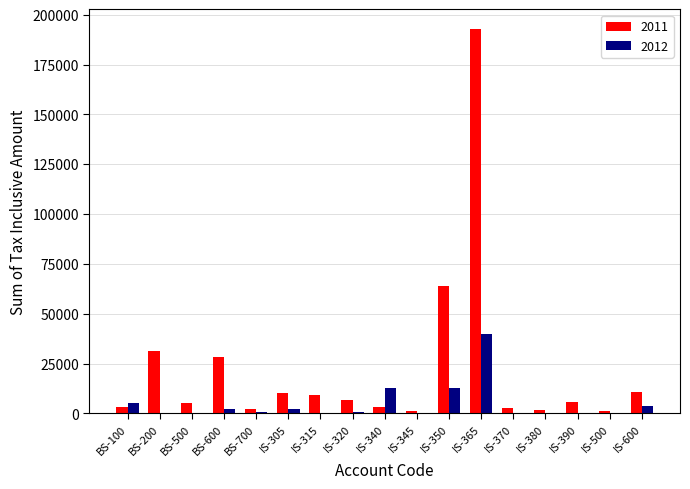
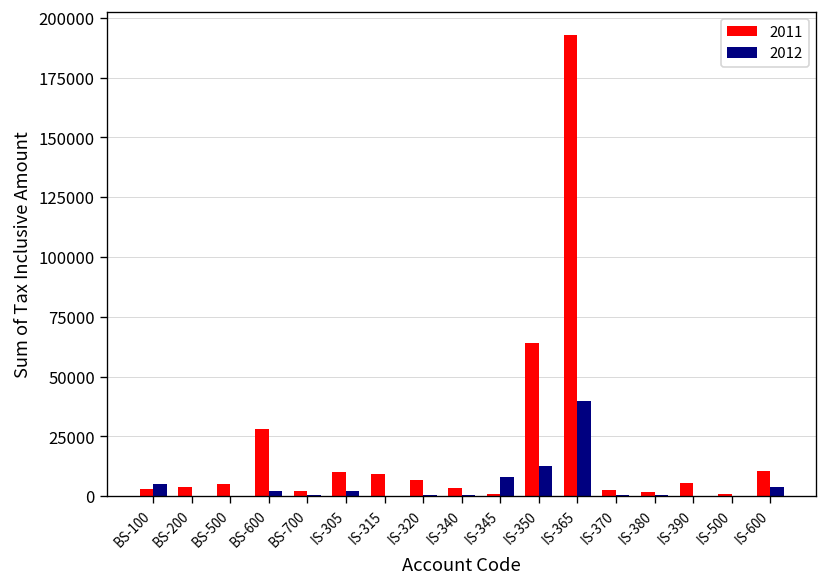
  {
    "2011": {
      "BS-100": 3000,
-     "BS-200": 31000,
+     "BS-200": 4000,
      "BS-500": 5000,
      "BS-600": 28000,
      "BS-700": 2000,
      "IS-305": 10000,
      "IS-315": 9000,
      "IS-320": 7000,
      "IS-340": 3000,
      "IS-350": 64000,
      "IS-365": 193000,
      "IS-370": 3000,
      "IS-380": 2000,
      "IS-390": 6000,
      "IS-600": 10000
    },
    "2012": {
      "BS-100": 5000,
      "BS-200": 0,
      "BS-500": 0,
      "BS-600": 2000,
      "IS-305": 2000,
-     "IS-340": 13000,
-     "IS-345": 0,
+     "IS-340": 1000,
+     "IS-345": 8000,
      "IS-350": 13000,
      "IS-365": 40000,
      "IS-390": 0,
      "IS-600": 4000
    }
  }
